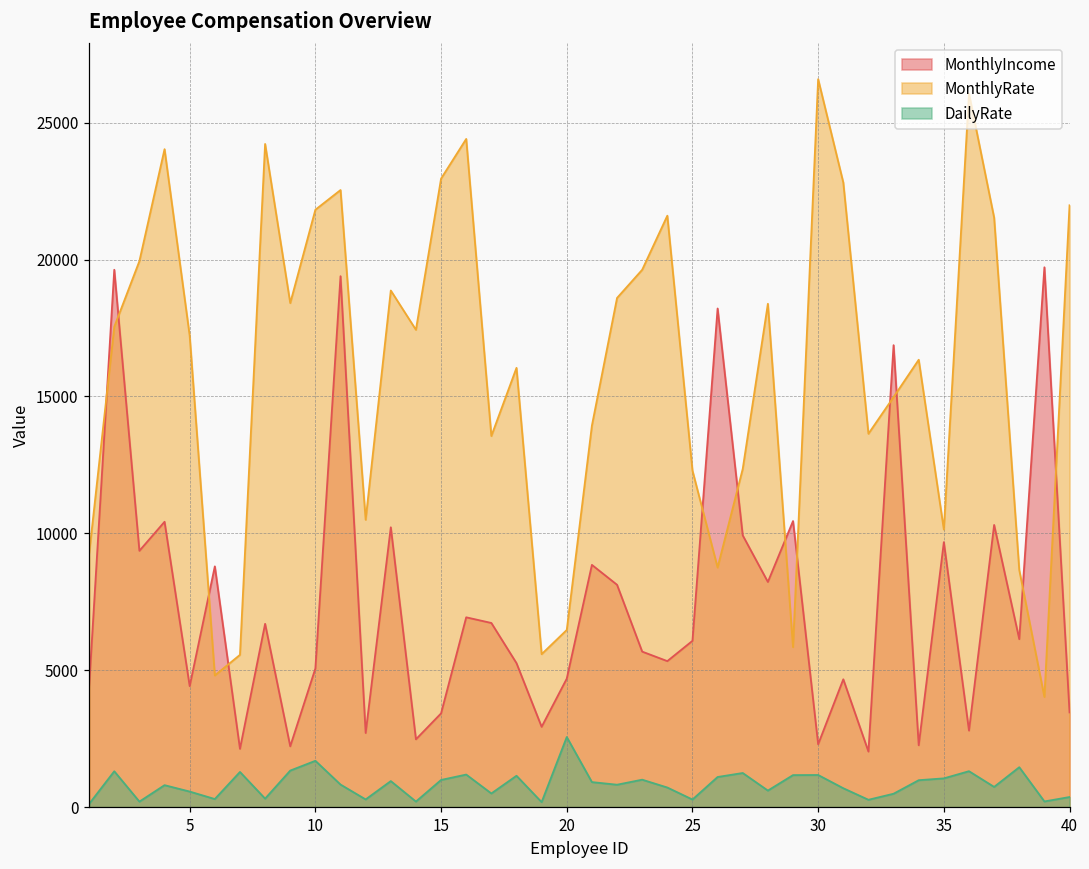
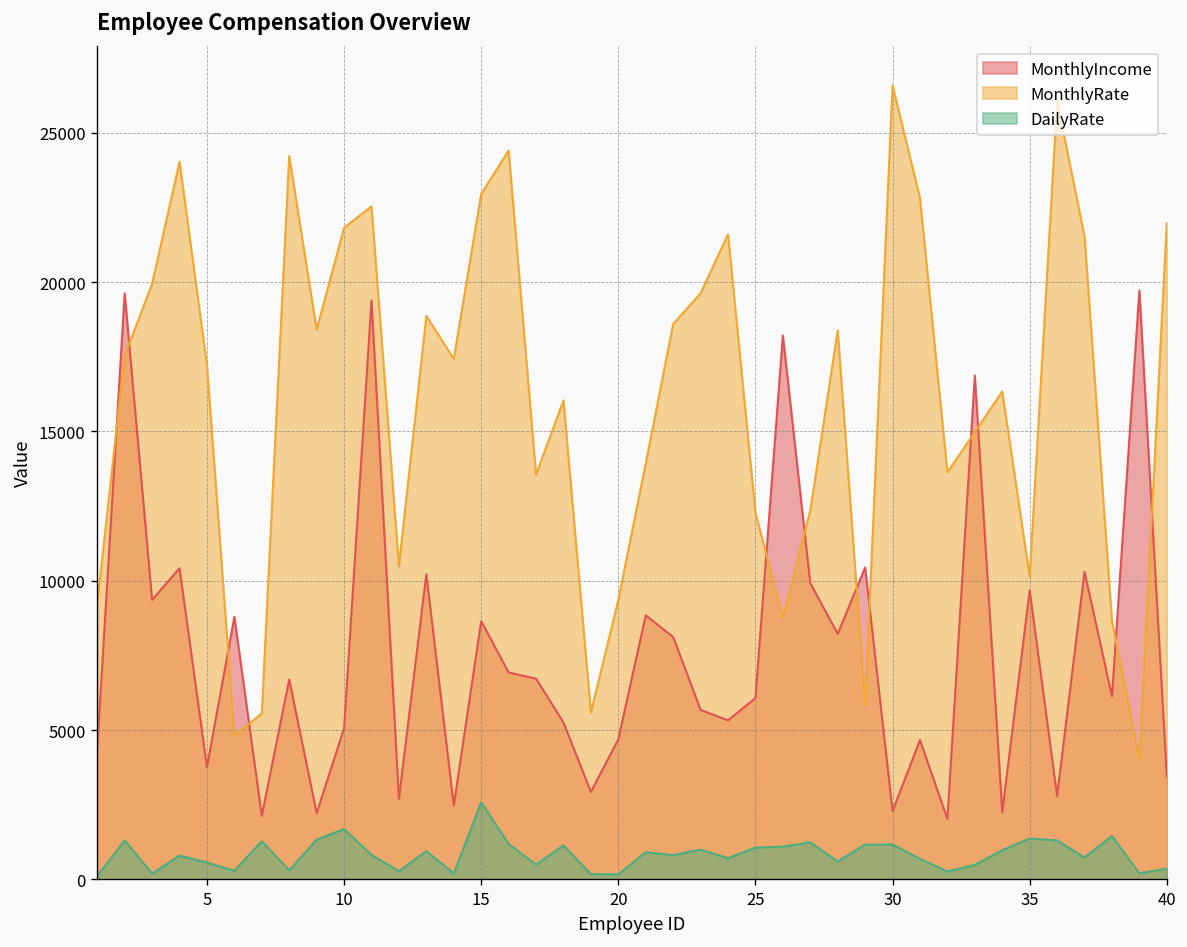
  {
    "MonthlyIncome": {
-     "5": 4400,
+     "5": 3800,
      "10": 5100,
-     "15": 3400,
+     "15": 8700,
      "20": 4700,
      "25": 6100,
      "30": 2300,
      "35": 9700,
      "40": 3500
    },
    "MonthlyRate": {
      "5": 17200,
      "10": 21800,
      "15": 23000,
-     "20": 6500,
+     "20": 9400,
      "25": 12300,
      "30": 26600,
      "35": 10100,
      "40": 22000
    },
    "DailyRate": {
      "5": 600,
      "10": 1700,
-     "15": 1000,
-     "20": 2600,
-     "25": 300,
+     "15": 2600,
+     "20": 200,
+     "25": 1100,
      "30": 1200,
-     "35": 1000,
+     "35": 1400,
      "40": 400
    }
  }
